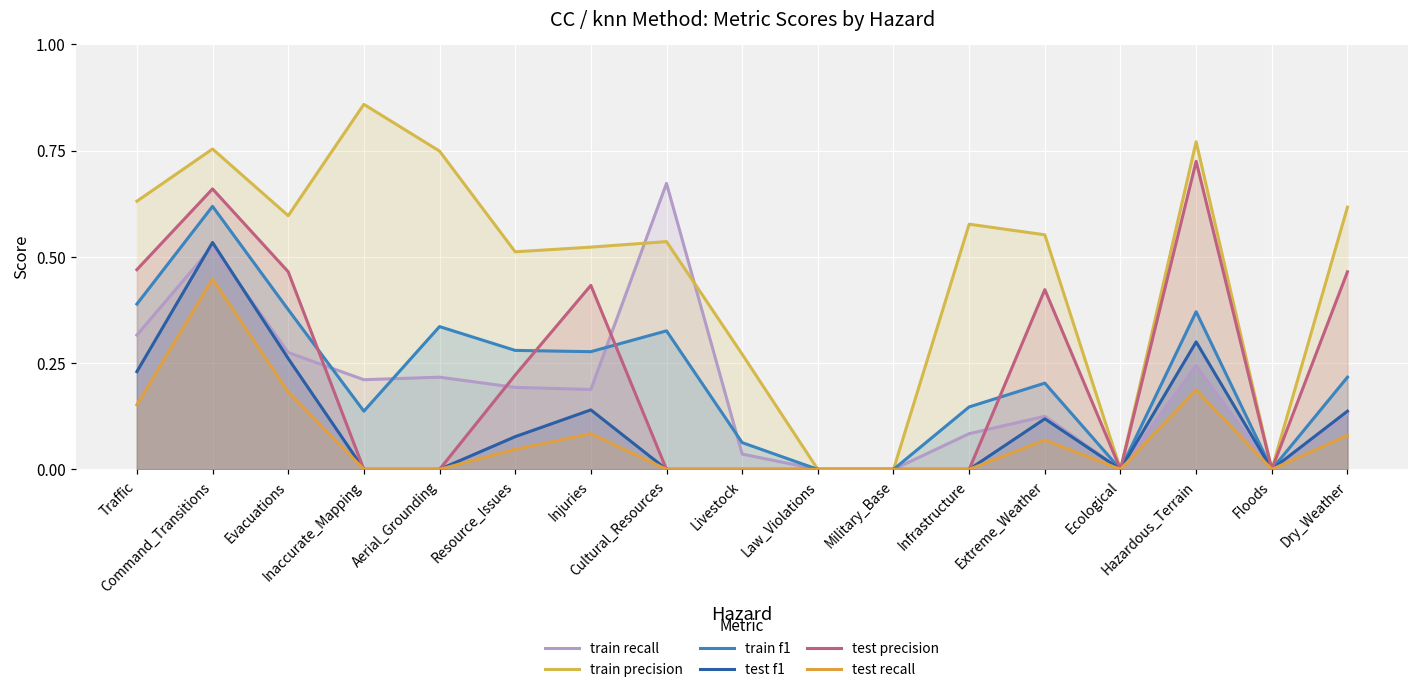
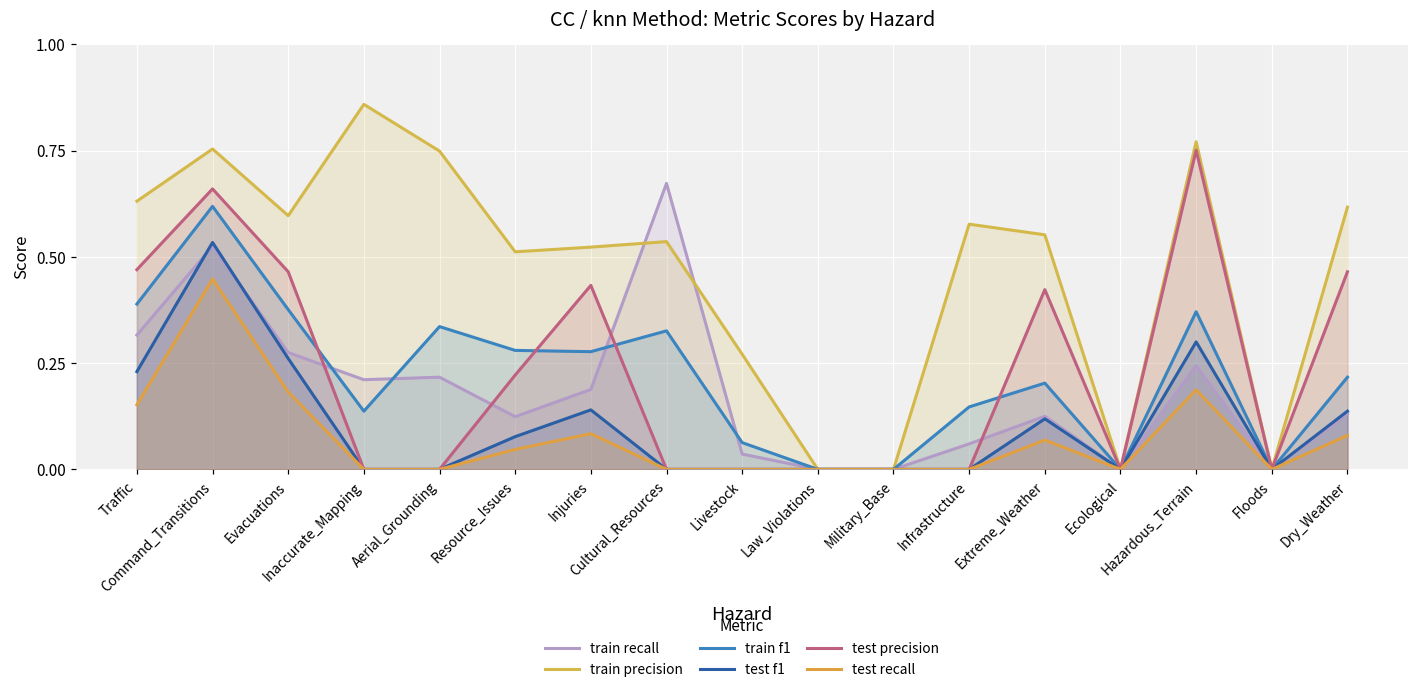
  {
    "train recall": {
      "Traffic": 0.32,
      "Command_Transitions": 0.53,
      "Evacuations": 0.28,
      "Inaccurate_Mapping": 0.21,
      "Aerial_Grounding": 0.22,
-     "Resource_Issues": 0.19,
+     "Resource_Issues": 0.12,
      "Injuries": 0.19,
      "Cultural_Resources": 0.67,
      "Livestock": 0.04,
-     "Infrastructure": 0.08,
+     "Infrastructure": 0.06,
      "Hazardous_Terrain": 0.24
    },
    "test precision": {
      "Traffic": 0.47,
      "Command_Transitions": 0.66,
      "Evacuations": 0.47,
      "Resource_Issues": 0.22,
      "Injuries": 0.43,
      "Extreme_Weather": 0.42,
-     "Hazardous_Terrain": 0.73,
+     "Hazardous_Terrain": 0.75,
      "Dry_Weather": 0.47
    }
  }
